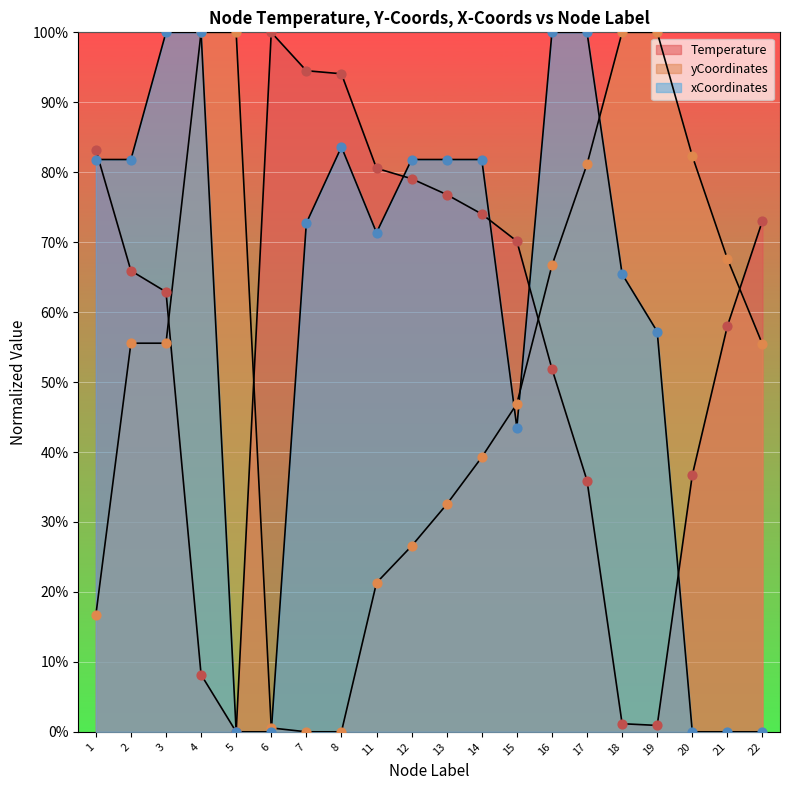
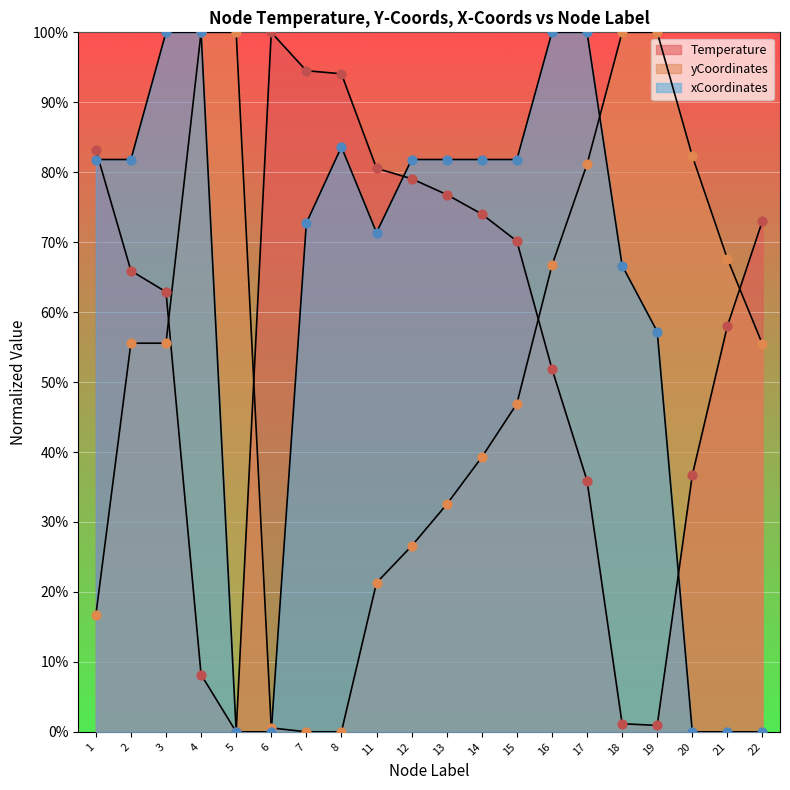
  {
    "xCoordinates": {
      "1": "82%",
      "2": "82%",
      "3": "100%",
      "6": "0%",
      "7": "73%",
      "8": "84%",
      "11": "71%",
      "12": "82%",
      "13": "82%",
      "14": "82%",
-     "15": "44%",
+     "15": "82%",
      "16": "100%",
      "17": "100%",
-     "18": "65%",
+     "18": "67%",
      "19": "57%",
      "20": "0%",
      "21": "0%",
      "22": "0%"
    }
  }
